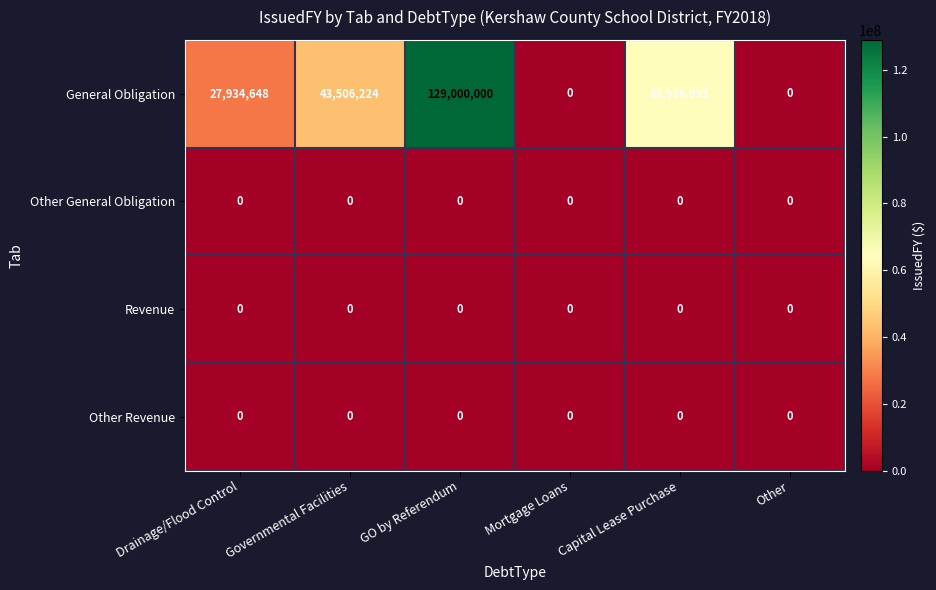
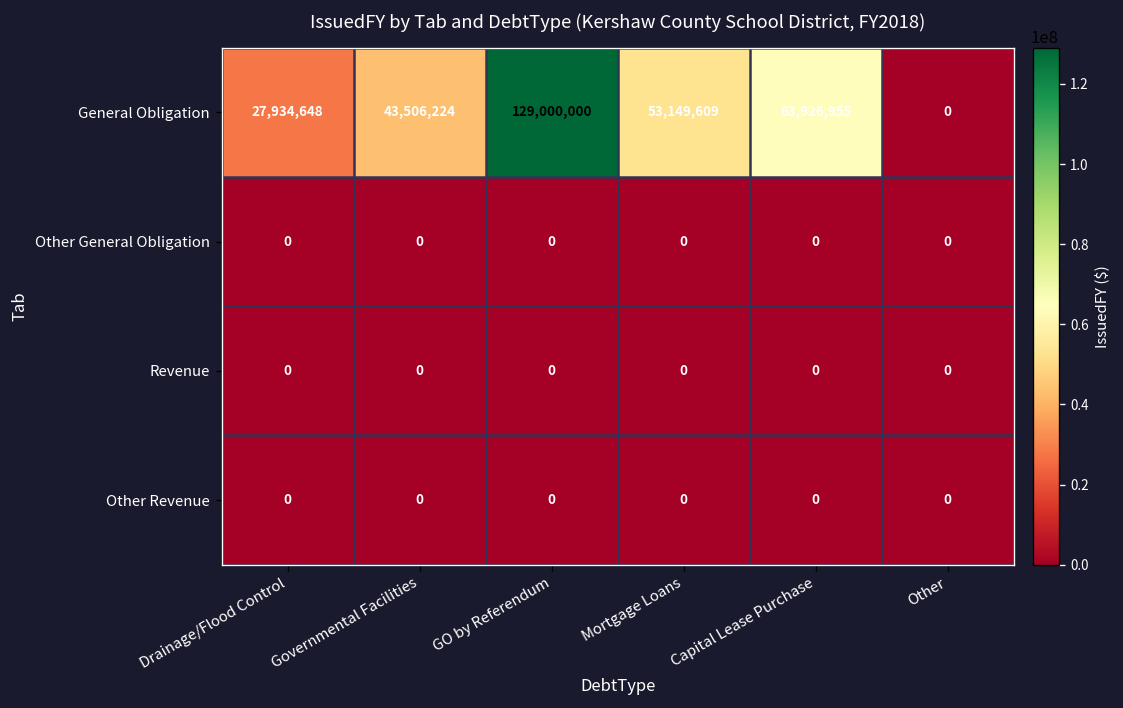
  {
    "General Obligation": {
      "Drainage/Flood Control": "27,934,648",
      "Governmental Facilities": "43,506,224",
      "GO by Referendum": "129,000,000",
-     "Mortgage Loans": "0",
+     "Mortgage Loans": "53,149,609",
      "Capital Lease Purchase": "63,926,955",
      "Other": "0"
    },
    "Other General Obligation": {
      "Drainage/Flood Control": "0",
      "Governmental Facilities": "0",
      "GO by Referendum": "0",
      "Mortgage Loans": "0",
      "Capital Lease Purchase": "0",
      "Other": "0"
    },
    "Revenue": {
      "Drainage/Flood Control": "0",
      "Governmental Facilities": "0",
      "GO by Referendum": "0",
      "Mortgage Loans": "0",
      "Capital Lease Purchase": "0",
      "Other": "0"
    },
    "Other Revenue": {
      "Drainage/Flood Control": "0",
      "Governmental Facilities": "0",
      "GO by Referendum": "0",
      "Mortgage Loans": "0",
      "Capital Lease Purchase": "0",
      "Other": "0"
    }
  }
